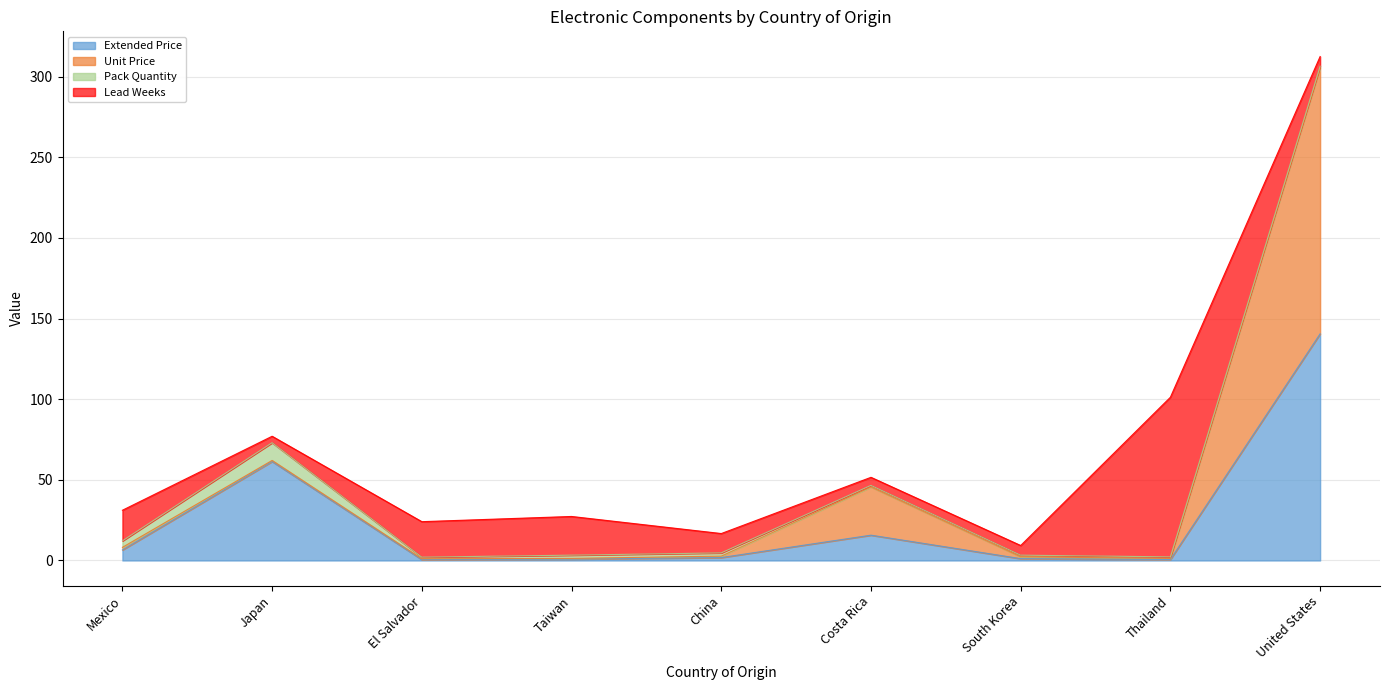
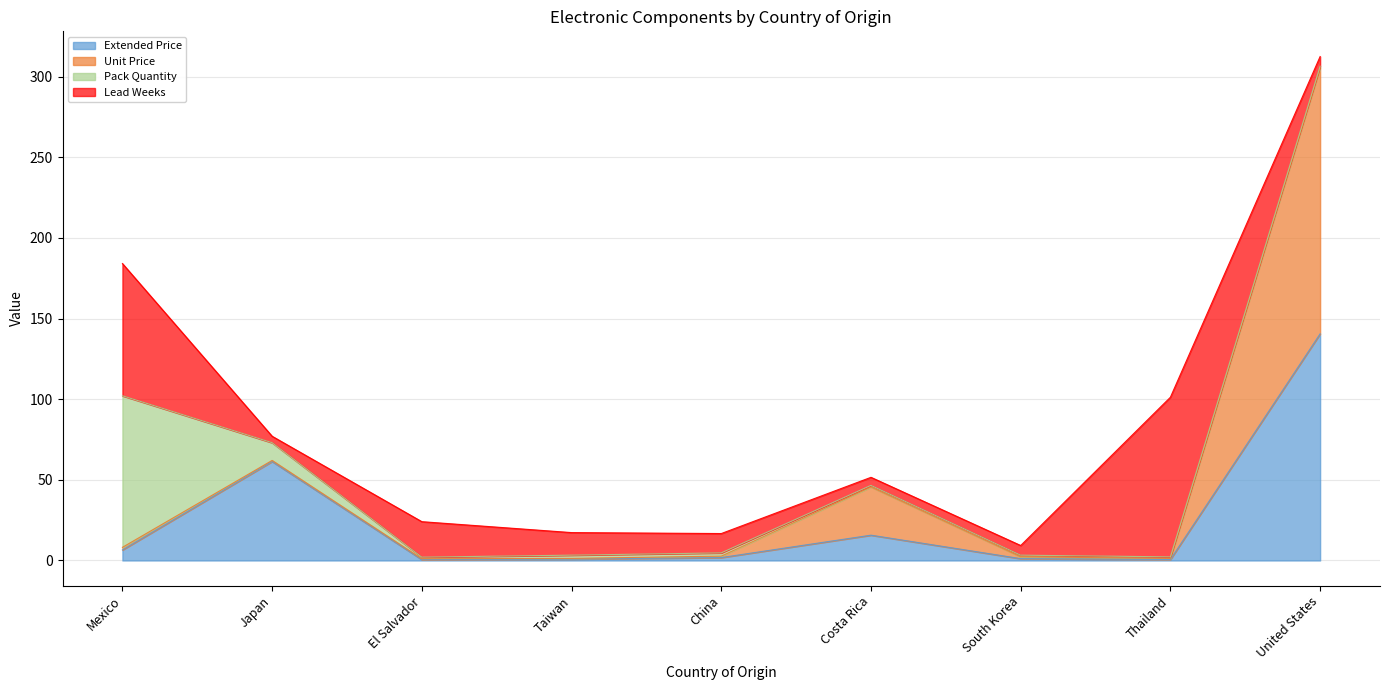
  {
    "Extended Price": {
      "Mexico": 7,
      "Costa Rica": 16,
      "United States": 141
    },
    "Unit Price": {
      "Mexico": 2
    },
    "Pack Quantity": {
-     "Mexico": 4,
+     "Mexico": 94,
      "Japan": 11,
      "Taiwan": 2,
      "China": 2
    },
    "Lead Weeks": {
-     "Mexico": 19,
+     "Mexico": 82,
      "Japan": 4,
      "El Salvador": 22,
-     "Taiwan": 24,
+     "Taiwan": 14,
      "China": 12,
      "Costa Rica": 5,
      "South Korea": 6,
      "Thailand": 99,
      "United States": 6
    }
  }
